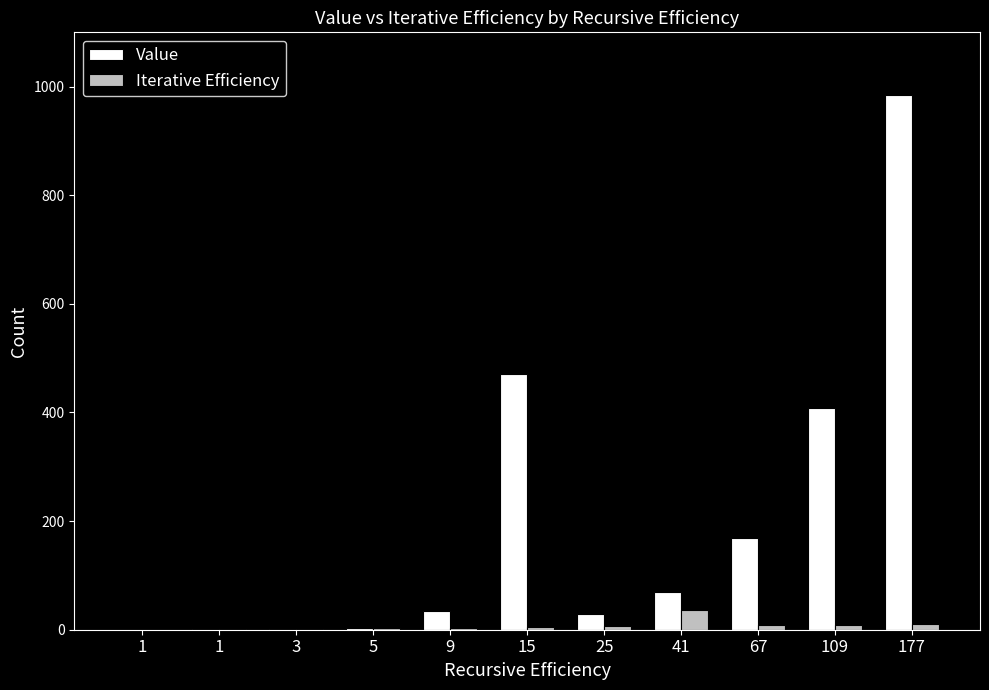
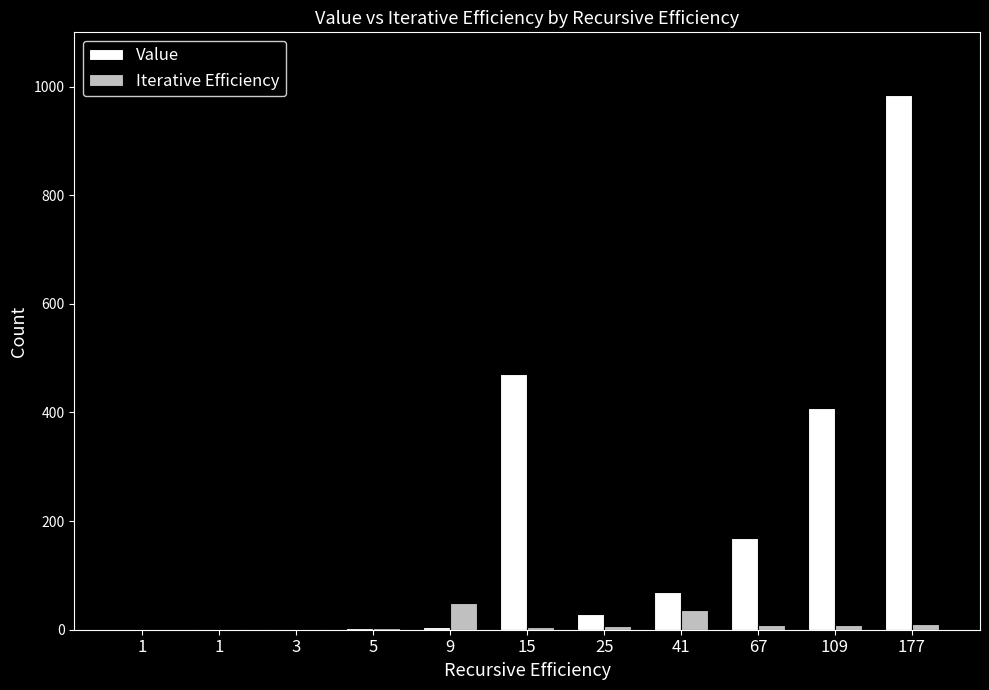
  {
    "Value": {
-     "9": 30,
+     "9": 10,
      "15": 470,
      "25": 30,
      "41": 70,
      "67": 170,
      "109": 410,
      "177": 990
    },
    "Iterative Efficiency": {
-     "9": 0,
+     "9": 50,
      "15": 10,
      "25": 10,
      "41": 40,
      "67": 10,
      "109": 10,
      "177": 10
    }
  }
